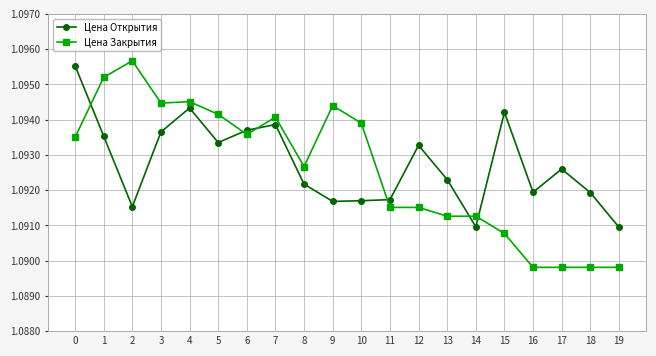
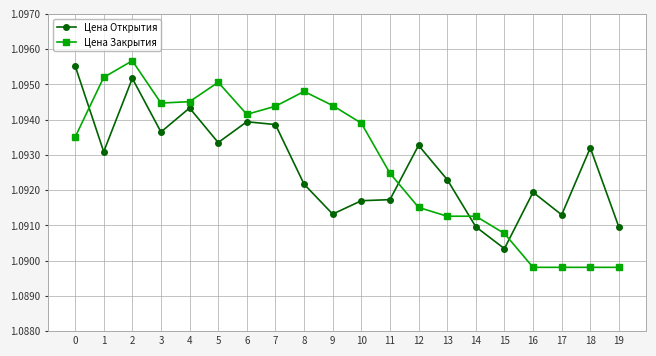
  {
    "Цена Открытия": {
      "0": 1.0955,
-     "1": 1.0935,
-     "2": 1.0915,
+     "1": 1.0931,
+     "2": 1.0952,
      "3": 1.0937,
      "4": 1.0943,
      "5": 1.0934,
-     "6": 1.0937,
+     "6": 1.0939,
      "7": 1.0939,
      "8": 1.0922,
-     "9": 1.0917,
+     "9": 1.0913,
      "10": 1.0917,
      "11": 1.0917,
      "12": 1.0933,
      "13": 1.0923,
      "14": 1.0910,
-     "15": 1.0942,
+     "15": 1.0903,
      "16": 1.0919,
-     "17": 1.0926,
-     "18": 1.0919,
+     "17": 1.0913,
+     "18": 1.0932,
      "19": 1.0910
    },
    "Цена Закрытия": {
      "0": 1.0935,
      "1": 1.0952,
      "2": 1.0957,
      "3": 1.0945,
      "4": 1.0945,
-     "5": 1.0942,
-     "6": 1.0936,
-     "7": 1.0941,
-     "8": 1.0927,
+     "5": 1.0951,
+     "6": 1.0942,
+     "7": 1.0944,
+     "8": 1.0948,
      "9": 1.0944,
      "10": 1.0939,
-     "11": 1.0915,
+     "11": 1.0925,
      "12": 1.0915,
      "13": 1.0913,
      "14": 1.0913,
      "15": 1.0908,
      "16": 1.0898,
      "17": 1.0898,
      "18": 1.0898,
      "19": 1.0898
    }
  }
